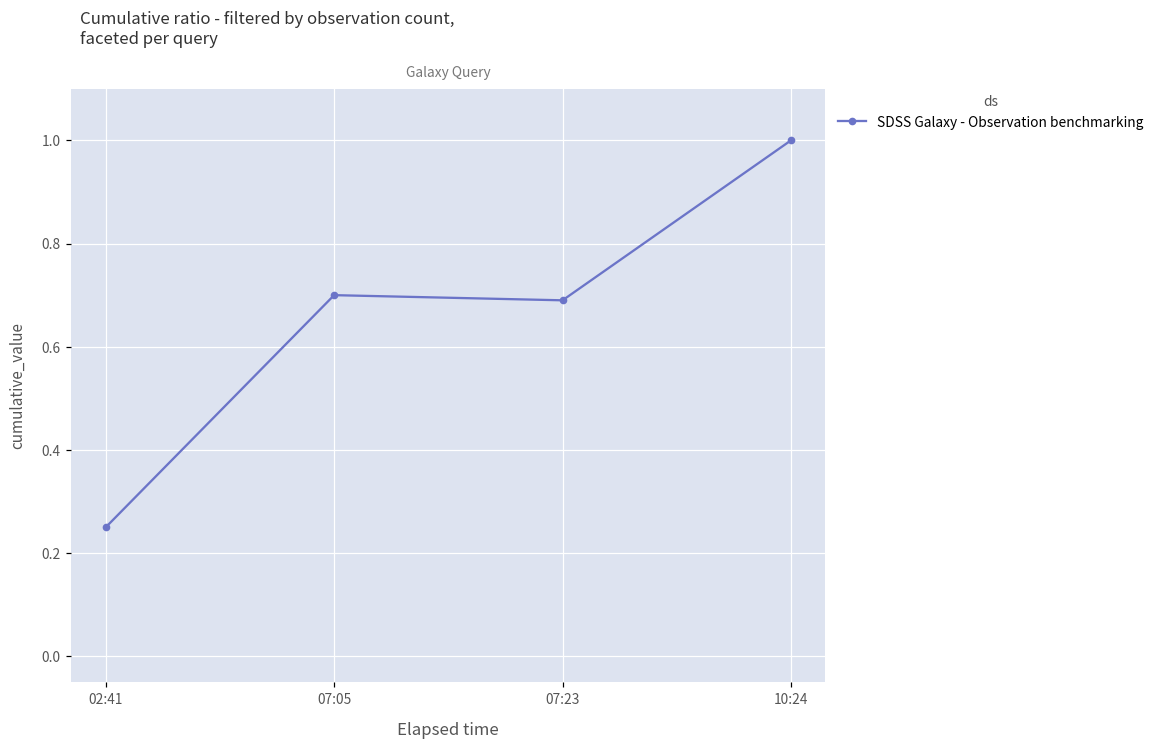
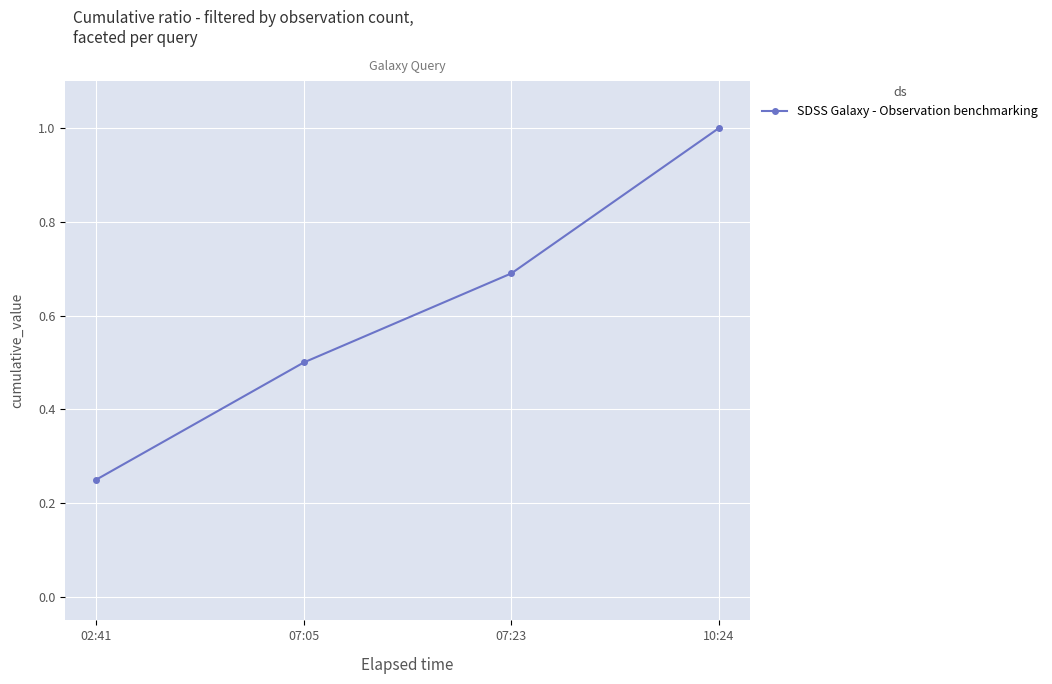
  {
    "02:41": 0.25,
-   "07:05": 0.7,
+   "07:05": 0.5,
    "07:23": 0.69,
    "10:24": 1.0
  }
